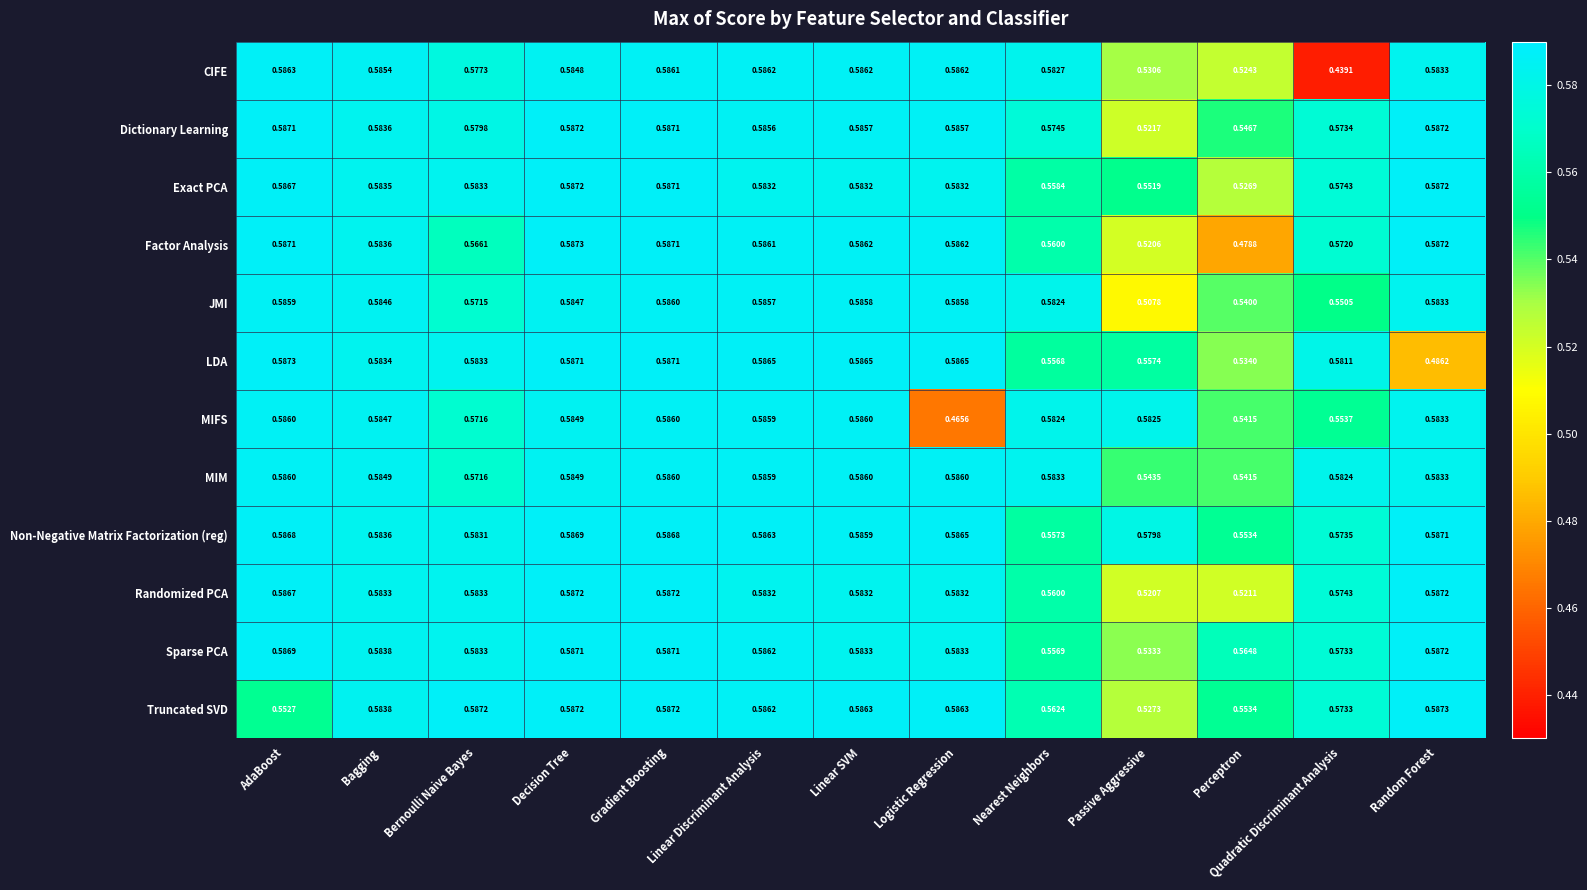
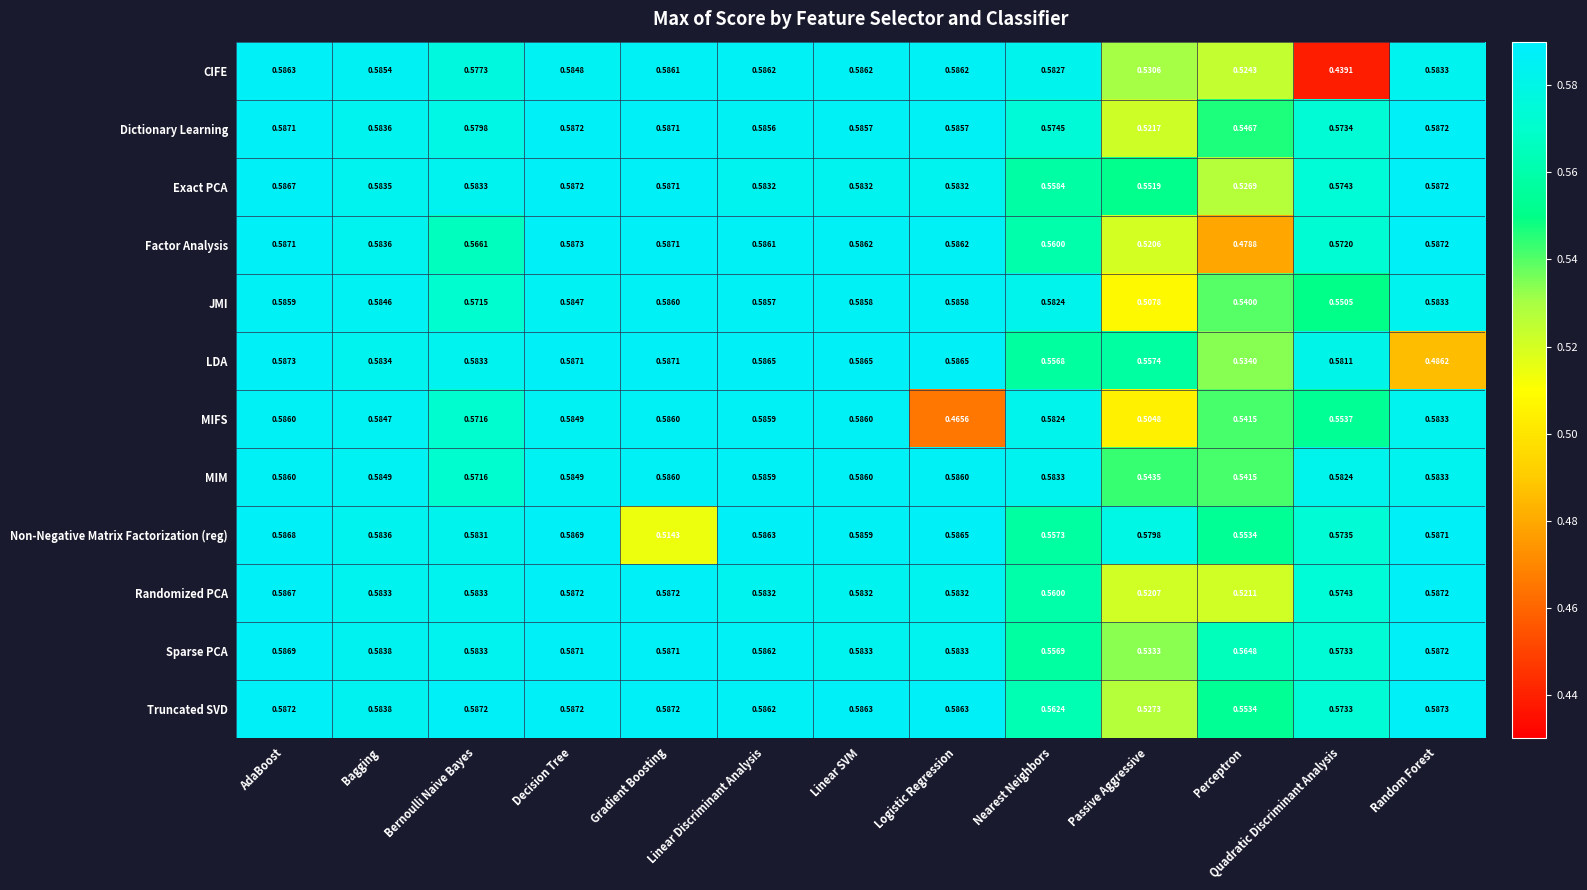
  {
    "CIFE": {
      "AdaBoost": 0.5863,
      "Bagging": 0.5854,
      "Bernoulli Naive Bayes": 0.5773,
      "Decision Tree": 0.5848,
      "Gradient Boosting": 0.5861,
      "Linear Discriminant Analysis": 0.5862,
      "Linear SVM": 0.5862,
      "Logistic Regression": 0.5862,
      "Nearest Neighbors": 0.5827,
      "Passive Aggressive": 0.5306,
      "Perceptron": 0.5243,
      "Quadratic Discriminant Analysis": 0.4391,
      "Random Forest": 0.5833
    },
    "Dictionary Learning": {
      "AdaBoost": 0.5871,
      "Bagging": 0.5836,
      "Bernoulli Naive Bayes": 0.5798,
      "Decision Tree": 0.5872,
      "Gradient Boosting": 0.5871,
      "Linear Discriminant Analysis": 0.5856,
      "Linear SVM": 0.5857,
      "Logistic Regression": 0.5857,
      "Nearest Neighbors": 0.5745,
      "Passive Aggressive": 0.5217,
      "Perceptron": 0.5467,
      "Quadratic Discriminant Analysis": 0.5734,
      "Random Forest": 0.5872
    },
    "Exact PCA": {
      "AdaBoost": 0.5867,
      "Bagging": 0.5835,
      "Bernoulli Naive Bayes": 0.5833,
      "Decision Tree": 0.5872,
      "Gradient Boosting": 0.5871,
      "Linear Discriminant Analysis": 0.5832,
      "Linear SVM": 0.5832,
      "Logistic Regression": 0.5832,
      "Nearest Neighbors": 0.5584,
      "Passive Aggressive": 0.5519,
      "Perceptron": 0.5269,
      "Quadratic Discriminant Analysis": 0.5743,
      "Random Forest": 0.5872
    },
    "Factor Analysis": {
      "AdaBoost": 0.5871,
      "Bagging": 0.5836,
      "Bernoulli Naive Bayes": 0.5661,
      "Decision Tree": 0.5873,
      "Gradient Boosting": 0.5871,
      "Linear Discriminant Analysis": 0.5861,
      "Linear SVM": 0.5862,
      "Logistic Regression": 0.5862,
      "Nearest Neighbors": 0.5600,
      "Passive Aggressive": 0.5206,
      "Perceptron": 0.4788,
      "Quadratic Discriminant Analysis": 0.5720,
      "Random Forest": 0.5872
    },
    "JMI": {
      "AdaBoost": 0.5859,
      "Bagging": 0.5846,
      "Bernoulli Naive Bayes": 0.5715,
      "Decision Tree": 0.5847,
      "Gradient Boosting": 0.5860,
      "Linear Discriminant Analysis": 0.5857,
      "Linear SVM": 0.5858,
      "Logistic Regression": 0.5858,
      "Nearest Neighbors": 0.5824,
      "Passive Aggressive": 0.5078,
      "Perceptron": 0.5400,
      "Quadratic Discriminant Analysis": 0.5505,
      "Random Forest": 0.5833
    },
    "LDA": {
      "AdaBoost": 0.5873,
      "Bagging": 0.5834,
      "Bernoulli Naive Bayes": 0.5833,
      "Decision Tree": 0.5871,
      "Gradient Boosting": 0.5871,
      "Linear Discriminant Analysis": 0.5865,
      "Linear SVM": 0.5865,
      "Logistic Regression": 0.5865,
      "Nearest Neighbors": 0.5568,
      "Passive Aggressive": 0.5574,
      "Perceptron": 0.5340,
      "Quadratic Discriminant Analysis": 0.5811,
      "Random Forest": 0.4862
    },
    "MIFS": {
      "AdaBoost": 0.5860,
      "Bagging": 0.5847,
      "Bernoulli Naive Bayes": 0.5716,
      "Decision Tree": 0.5849,
      "Gradient Boosting": 0.5860,
      "Linear Discriminant Analysis": 0.5859,
      "Linear SVM": 0.5860,
      "Logistic Regression": 0.4656,
      "Nearest Neighbors": 0.5824,
-     "Passive Aggressive": 0.5825,
+     "Passive Aggressive": 0.5048,
      "Perceptron": 0.5415,
      "Quadratic Discriminant Analysis": 0.5537,
      "Random Forest": 0.5833
    },
    "MIM": {
      "AdaBoost": 0.5860,
      "Bagging": 0.5849,
      "Bernoulli Naive Bayes": 0.5716,
      "Decision Tree": 0.5849,
      "Gradient Boosting": 0.5860,
      "Linear Discriminant Analysis": 0.5859,
      "Linear SVM": 0.5860,
      "Logistic Regression": 0.5860,
      "Nearest Neighbors": 0.5833,
      "Passive Aggressive": 0.5435,
      "Perceptron": 0.5415,
      "Quadratic Discriminant Analysis": 0.5824,
      "Random Forest": 0.5833
    },
    "Non-Negative Matrix Factorization (reg)": {
      "AdaBoost": 0.5868,
      "Bagging": 0.5836,
      "Bernoulli Naive Bayes": 0.5831,
      "Decision Tree": 0.5869,
-     "Gradient Boosting": 0.5868,
+     "Gradient Boosting": 0.5143,
      "Linear Discriminant Analysis": 0.5863,
      "Linear SVM": 0.5859,
      "Logistic Regression": 0.5865,
      "Nearest Neighbors": 0.5573,
      "Passive Aggressive": 0.5798,
      "Perceptron": 0.5534,
      "Quadratic Discriminant Analysis": 0.5735,
      "Random Forest": 0.5871
    },
    "Randomized PCA": {
      "AdaBoost": 0.5867,
      "Bagging": 0.5833,
      "Bernoulli Naive Bayes": 0.5833,
      "Decision Tree": 0.5872,
      "Gradient Boosting": 0.5872,
      "Linear Discriminant Analysis": 0.5832,
      "Linear SVM": 0.5832,
      "Logistic Regression": 0.5832,
      "Nearest Neighbors": 0.5600,
      "Passive Aggressive": 0.5207,
      "Perceptron": 0.5211,
      "Quadratic Discriminant Analysis": 0.5743,
      "Random Forest": 0.5872
    },
    "Sparse PCA": {
      "AdaBoost": 0.5869,
      "Bagging": 0.5838,
      "Bernoulli Naive Bayes": 0.5833,
      "Decision Tree": 0.5871,
      "Gradient Boosting": 0.5871,
      "Linear Discriminant Analysis": 0.5862,
      "Linear SVM": 0.5833,
      "Logistic Regression": 0.5833,
      "Nearest Neighbors": 0.5569,
      "Passive Aggressive": 0.5333,
      "Perceptron": 0.5648,
      "Quadratic Discriminant Analysis": 0.5733,
      "Random Forest": 0.5872
    },
    "Truncated SVD": {
-     "AdaBoost": 0.5527,
+     "AdaBoost": 0.5872,
      "Bagging": 0.5838,
      "Bernoulli Naive Bayes": 0.5872,
      "Decision Tree": 0.5872,
      "Gradient Boosting": 0.5872,
      "Linear Discriminant Analysis": 0.5862,
      "Linear SVM": 0.5863,
      "Logistic Regression": 0.5863,
      "Nearest Neighbors": 0.5624,
      "Passive Aggressive": 0.5273,
      "Perceptron": 0.5534,
      "Quadratic Discriminant Analysis": 0.5733,
      "Random Forest": 0.5873
    }
  }
